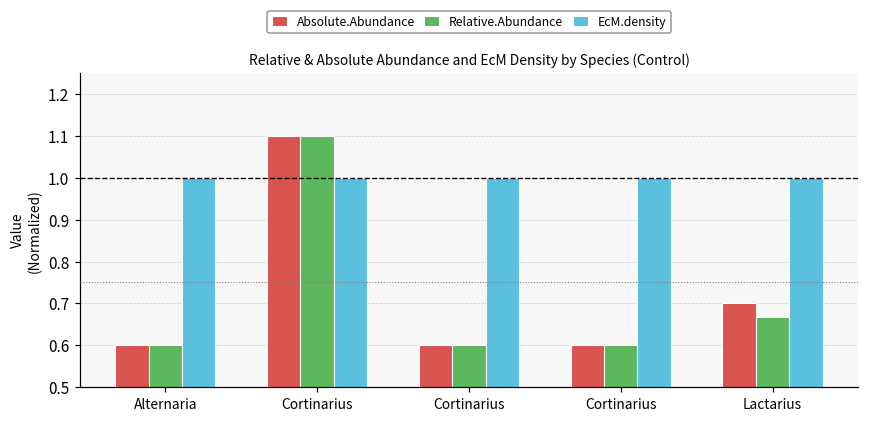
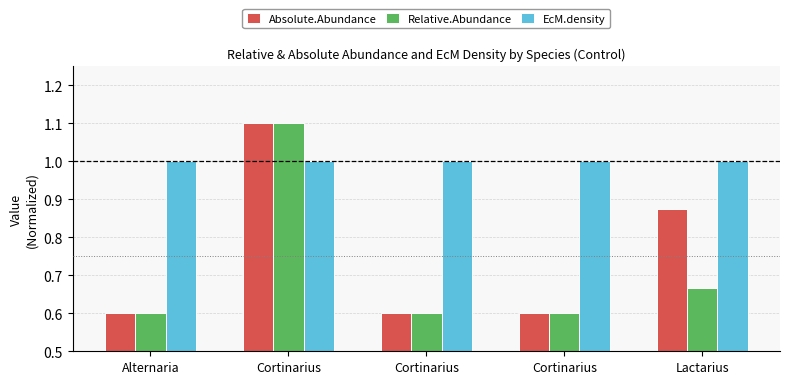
  {
    "Absolute.Abundance": {
      "Alternaria": 0.60,
-     "Lactarius": 0.70
+     "Lactarius": 0.87
    },
    "Relative.Abundance": {
      "Alternaria": 0.60,
      "Lactarius": 0.67
    },
    "EcM.density": {
      "Alternaria": 1.00,
      "Lactarius": 1.00
    }
  }
